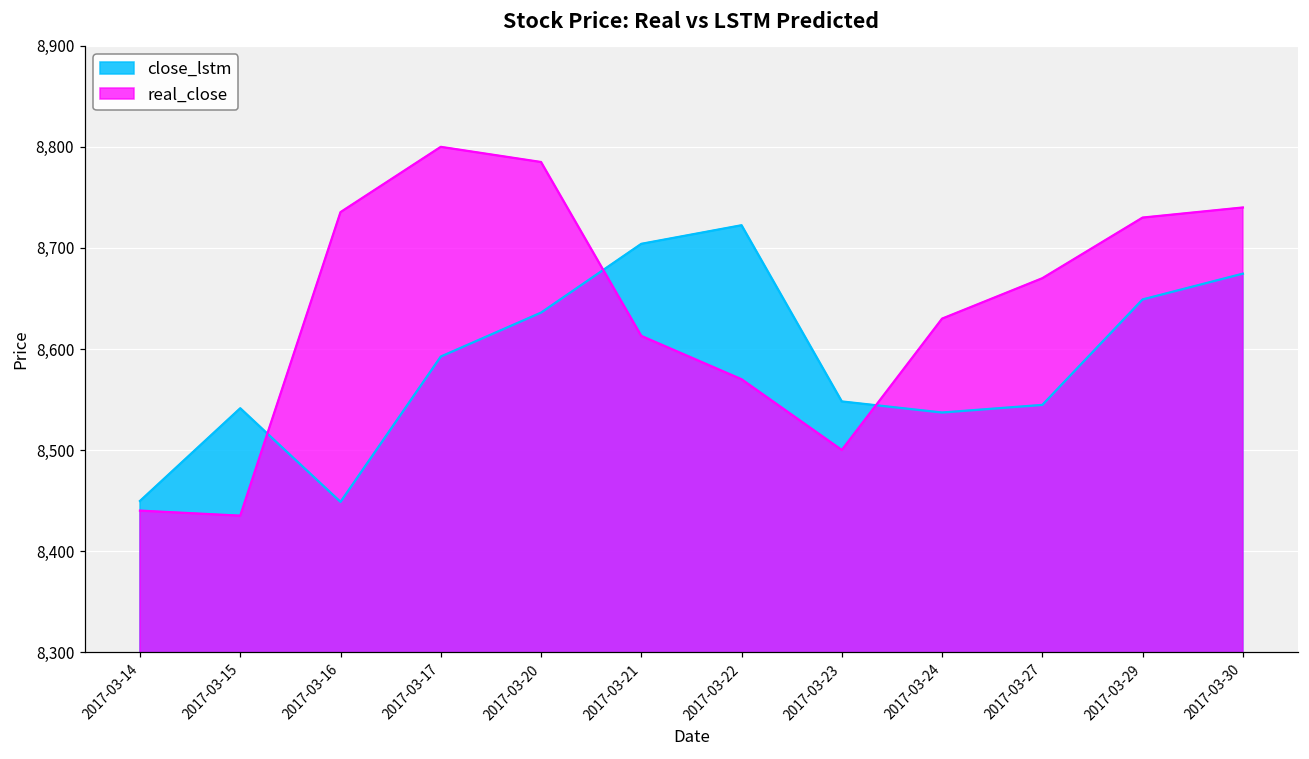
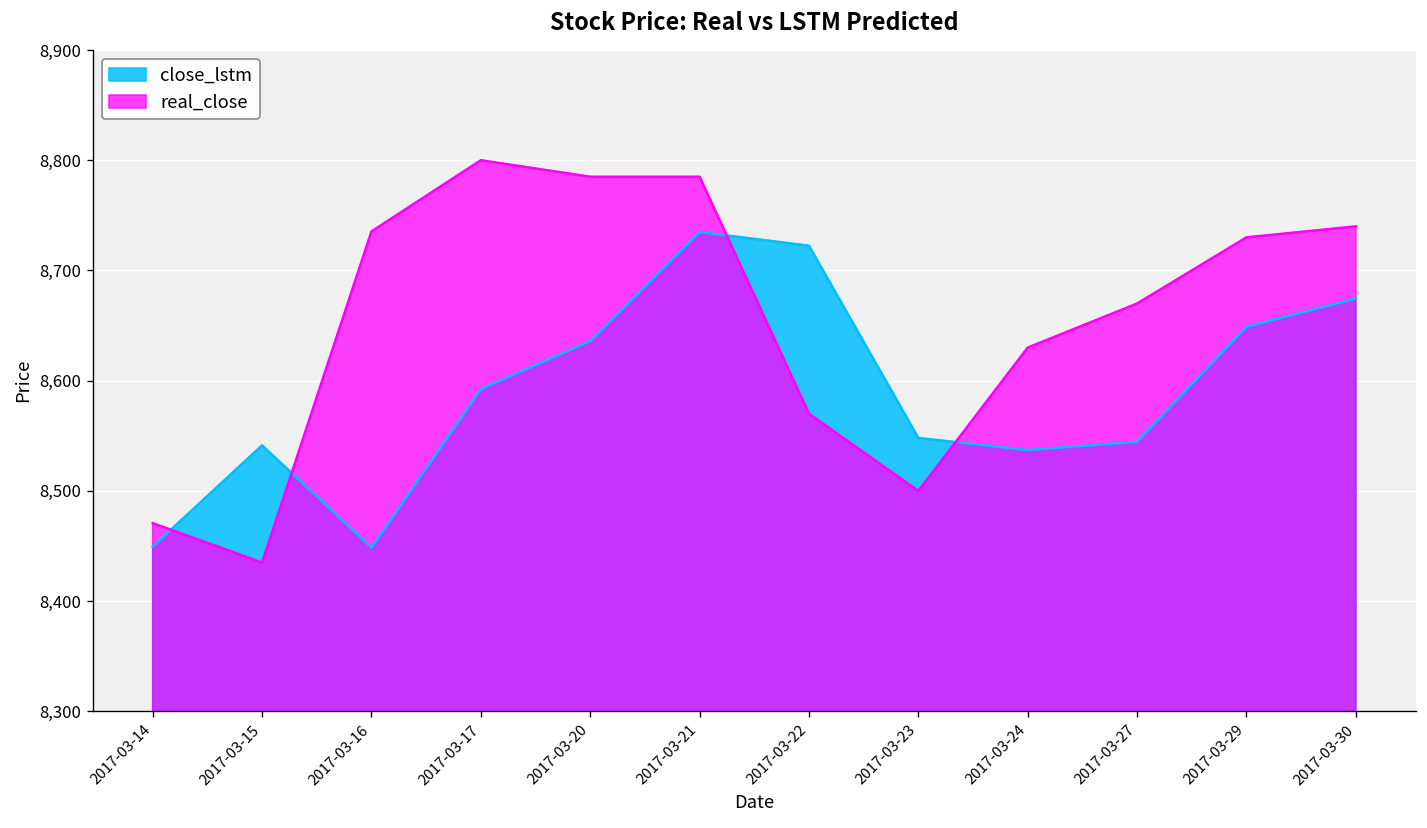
  {
    "close_lstm": {
      "2017-03-14": "8,450",
      "2017-03-15": "8,540",
      "2017-03-16": "8,450",
      "2017-03-17": "8,590",
      "2017-03-20": "8,640",
-     "2017-03-21": "8,700",
+     "2017-03-21": "8,730",
      "2017-03-22": "8,720",
      "2017-03-23": "8,550",
      "2017-03-24": "8,540",
      "2017-03-27": "8,540",
      "2017-03-29": "8,650",
      "2017-03-30": "8,670"
    },
    "real_close": {
-     "2017-03-14": "8,440",
+     "2017-03-14": "8,470",
      "2017-03-15": "8,440",
      "2017-03-16": "8,740",
      "2017-03-17": "8,800",
      "2017-03-20": "8,790",
-     "2017-03-21": "8,610",
+     "2017-03-21": "8,790",
      "2017-03-22": "8,570",
      "2017-03-23": "8,500",
      "2017-03-24": "8,630",
      "2017-03-27": "8,670",
      "2017-03-29": "8,730",
      "2017-03-30": "8,740"
    }
  }
